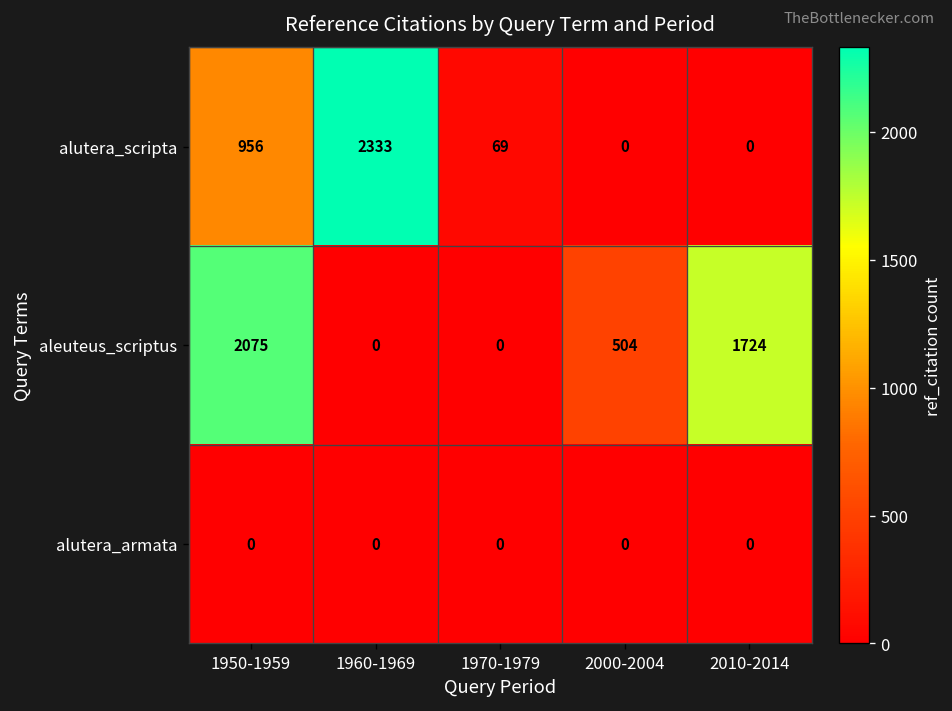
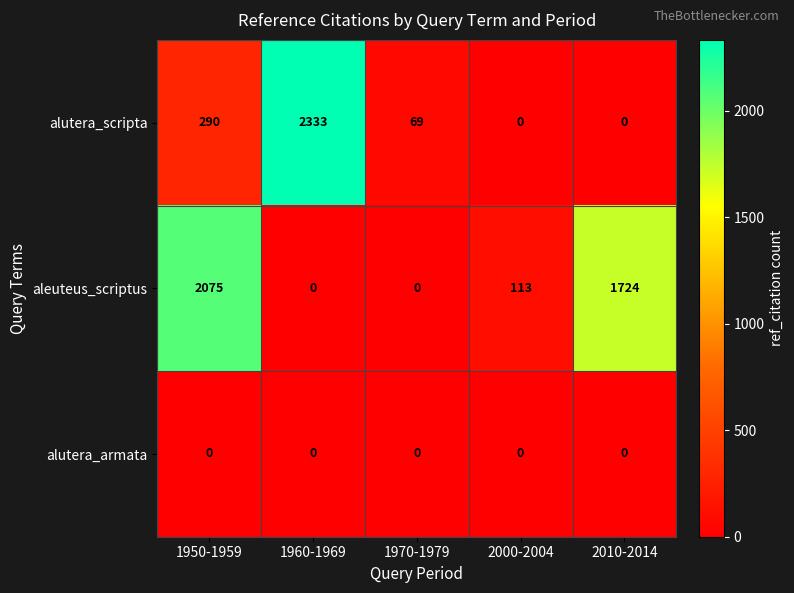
  {
    "alutera_scripta": {
-     "1950-1959": 956,
+     "1950-1959": 290,
      "1960-1969": 2333,
      "1970-1979": 69,
      "2000-2004": 0,
      "2010-2014": 0
    },
    "aleuteus_scriptus": {
      "1950-1959": 2075,
      "1960-1969": 0,
      "1970-1979": 0,
-     "2000-2004": 504,
+     "2000-2004": 113,
      "2010-2014": 1724
    },
    "alutera_armata": {
      "1950-1959": 0,
      "1960-1969": 0,
      "1970-1979": 0,
      "2000-2004": 0,
      "2010-2014": 0
    }
  }
